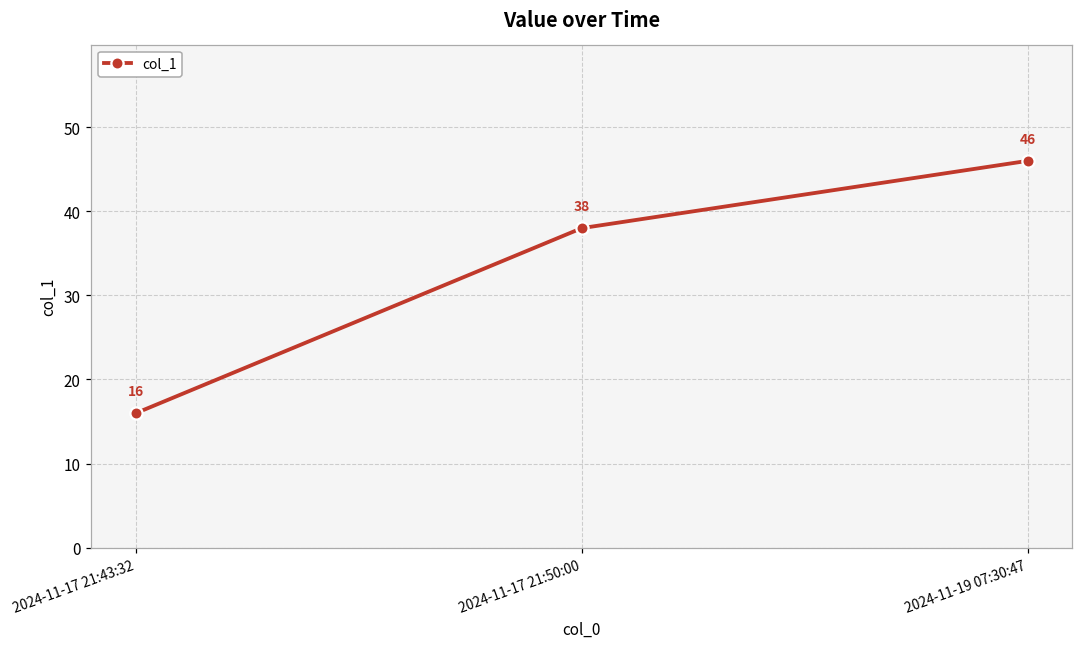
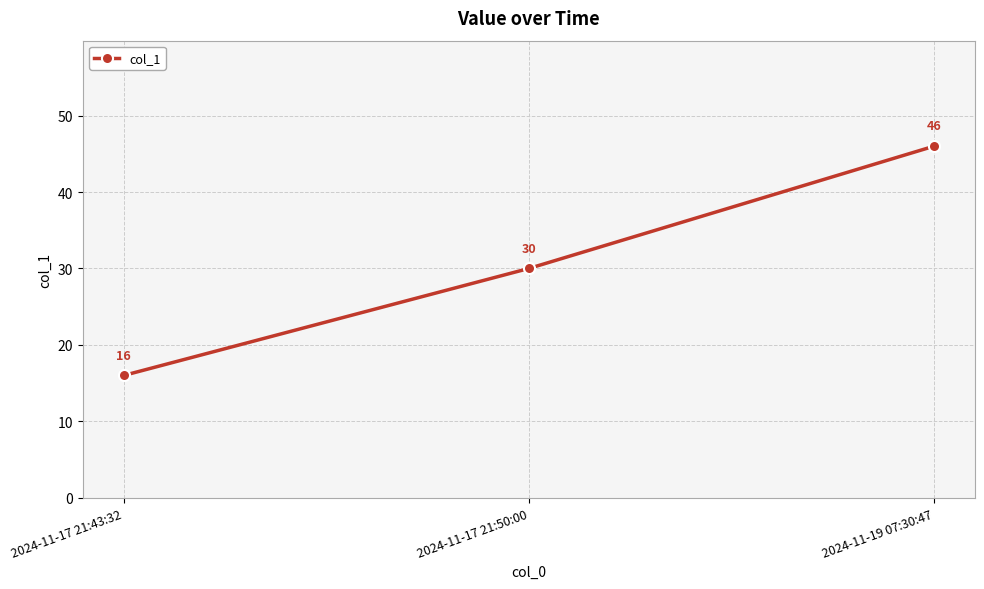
  {
    "2024-11-17 21:43:32": 16,
-   "2024-11-17 21:50:00": 38,
+   "2024-11-17 21:50:00": 30,
    "2024-11-19 07:30:47": 46
  }
